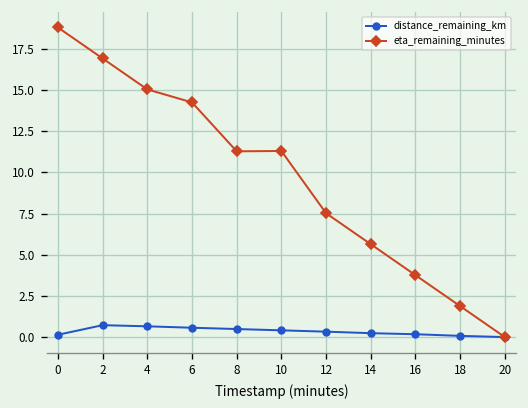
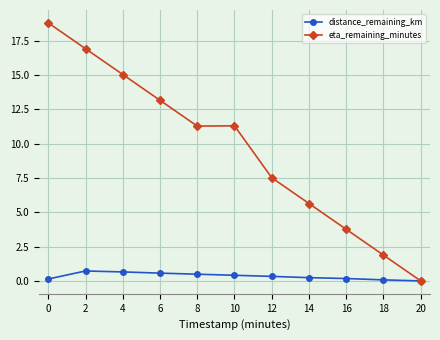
  {
    "distance_remaining_km": {
      "0": 0.1,
      "2": 0.7,
      "4": 0.7,
      "6": 0.6,
      "8": 0.5,
      "10": 0.4,
      "12": 0.3,
      "14": 0.2,
      "16": 0.2,
      "18": 0.1
    },
    "eta_remaining_minutes": {
      "0": 18.8,
      "2": 16.9,
      "4": 15.0,
-     "6": 14.3,
+     "6": 13.2,
      "8": 11.3,
      "10": 11.3,
      "12": 7.5,
      "14": 5.6,
      "16": 3.8,
      "18": 1.9
    }
  }
